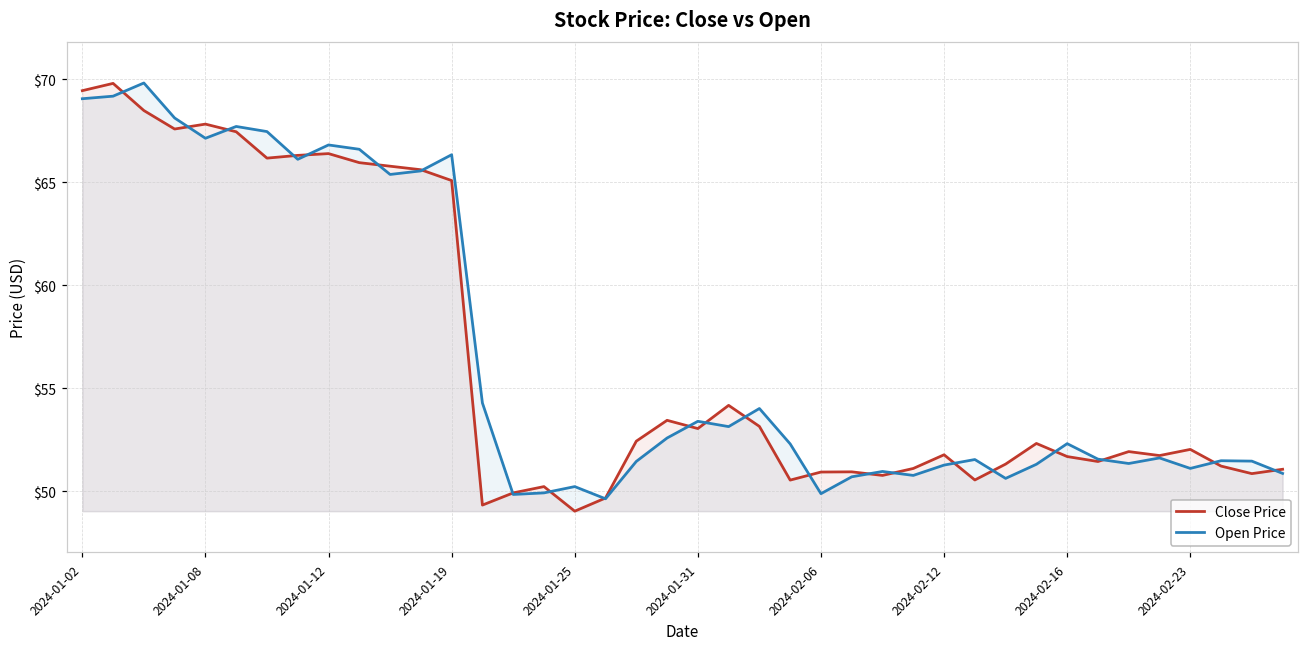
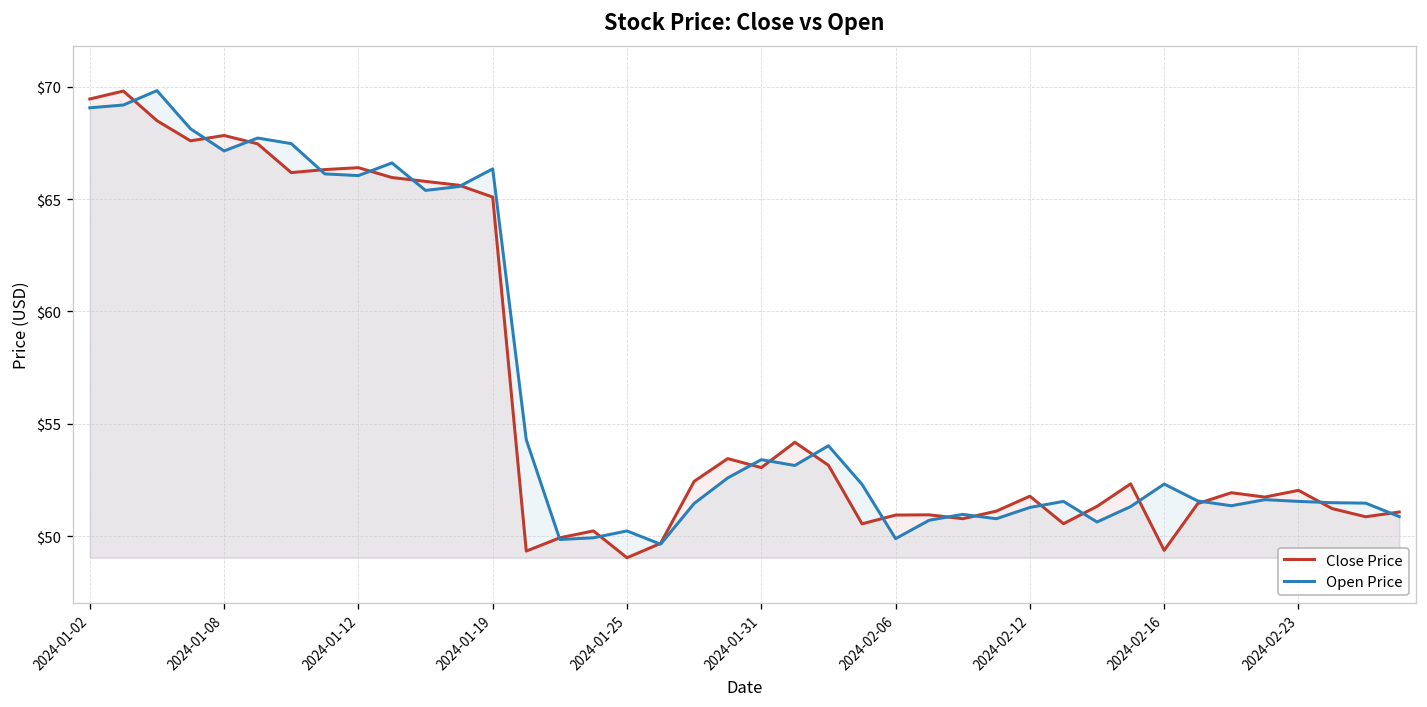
  {
    "Close Price": {
      "2024-01-02": "$69.4",
      "2024-01-08": "$67.8",
      "2024-01-12": "$66.4",
      "2024-01-19": "$65.1",
      "2024-01-25": "$49.0",
      "2024-01-31": "$53.1",
      "2024-02-06": "$50.9",
      "2024-02-12": "$51.8",
-     "2024-02-16": "$51.7",
+     "2024-02-16": "$49.4",
      "2024-02-23": "$52.0"
    },
    "Open Price": {
      "2024-01-02": "$69.1",
      "2024-01-08": "$67.1",
-     "2024-01-12": "$66.8",
+     "2024-01-12": "$66.0",
      "2024-01-19": "$66.3",
      "2024-01-25": "$50.2",
      "2024-01-31": "$53.4",
      "2024-02-06": "$49.9",
      "2024-02-12": "$51.3",
      "2024-02-16": "$52.3",
-     "2024-02-23": "$51.1"
+     "2024-02-23": "$51.5"
    }
  }
